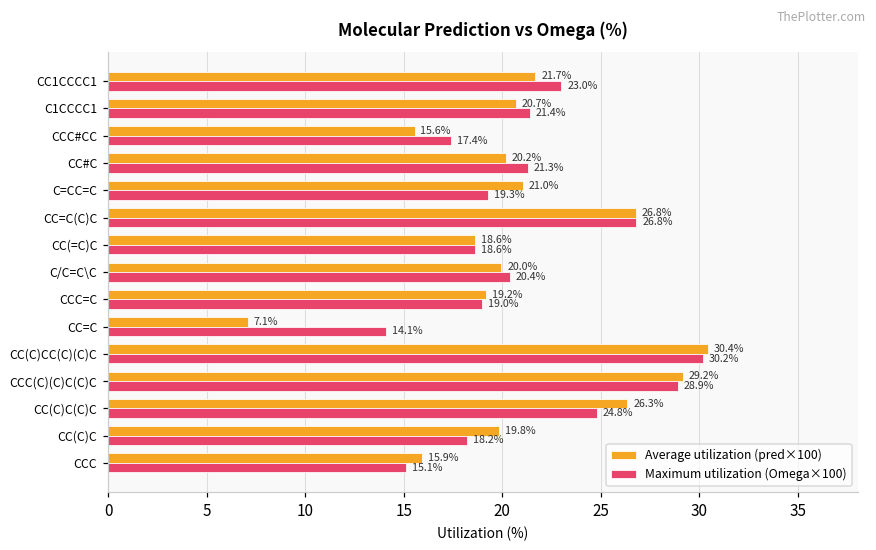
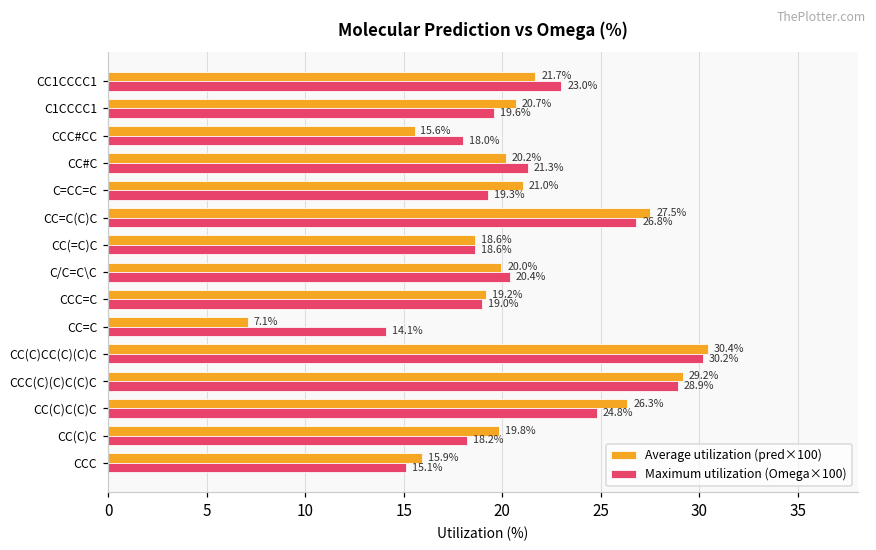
  {
    "Average utilization (pred×100)": {
      "CC1CCCC1": "21.7%",
      "C1CCCC1": "20.7%",
      "CCC#CC": "15.6%",
      "CC#C": "20.2%",
      "C=CC=C": "21.0%",
-     "CC=C(C)C": "26.8%",
+     "CC=C(C)C": "27.5%",
      "CC(=C)C": "18.6%",
      "C/C=C\\C": "20.0%",
      "CCC=C": "19.2%",
      "CC=C": "7.1%",
      "CC(C)CC(C)(C)C": "30.4%",
      "CCC(C)(C)C(C)C": "29.2%",
      "CC(C)C(C)C": "26.3%",
      "CC(C)C": "19.8%",
      "CCC": "15.9%"
    },
    "Maximum utilization (Omega×100)": {
      "CC1CCCC1": "23.0%",
-     "C1CCCC1": "21.4%",
-     "CCC#CC": "17.4%",
+     "C1CCCC1": "19.6%",
+     "CCC#CC": "18.0%",
      "CC#C": "21.3%",
      "C=CC=C": "19.3%",
      "CC=C(C)C": "26.8%",
      "CC(=C)C": "18.6%",
      "C/C=C\\C": "20.4%",
      "CCC=C": "19.0%",
      "CC=C": "14.1%",
      "CC(C)CC(C)(C)C": "30.2%",
      "CCC(C)(C)C(C)C": "28.9%",
      "CC(C)C(C)C": "24.8%",
      "CC(C)C": "18.2%",
      "CCC": "15.1%"
    }
  }
